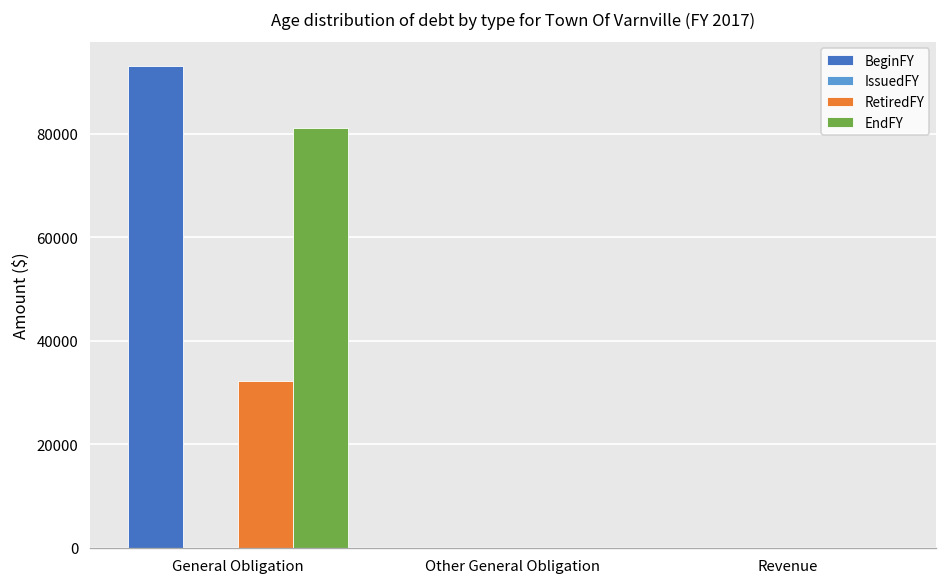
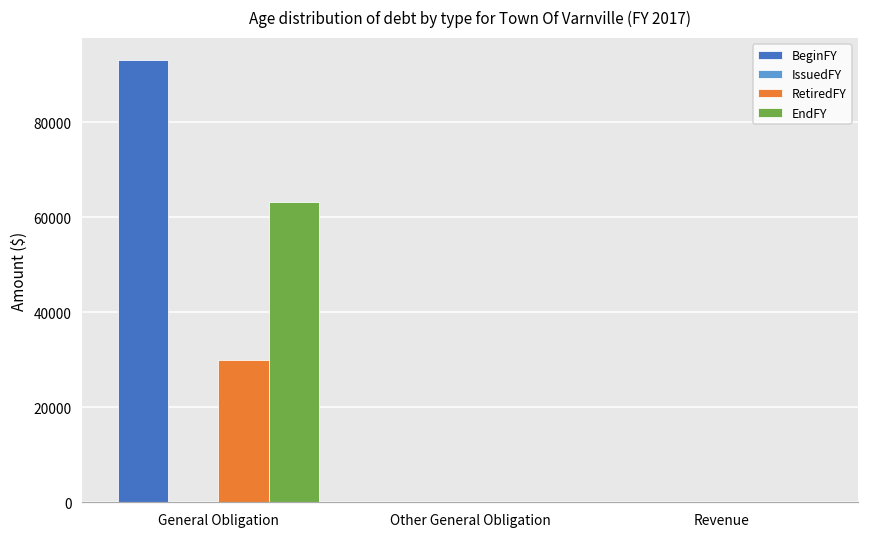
  {
    "RetiredFY": {
-     "General Obligation": 32000,
+     "General Obligation": 30000,
      "Other General Obligation": 0,
      "Revenue": 0
    },
    "EndFY": {
-     "General Obligation": 81000,
+     "General Obligation": 63000,
      "Other General Obligation": 0,
      "Revenue": 0
    }
  }
